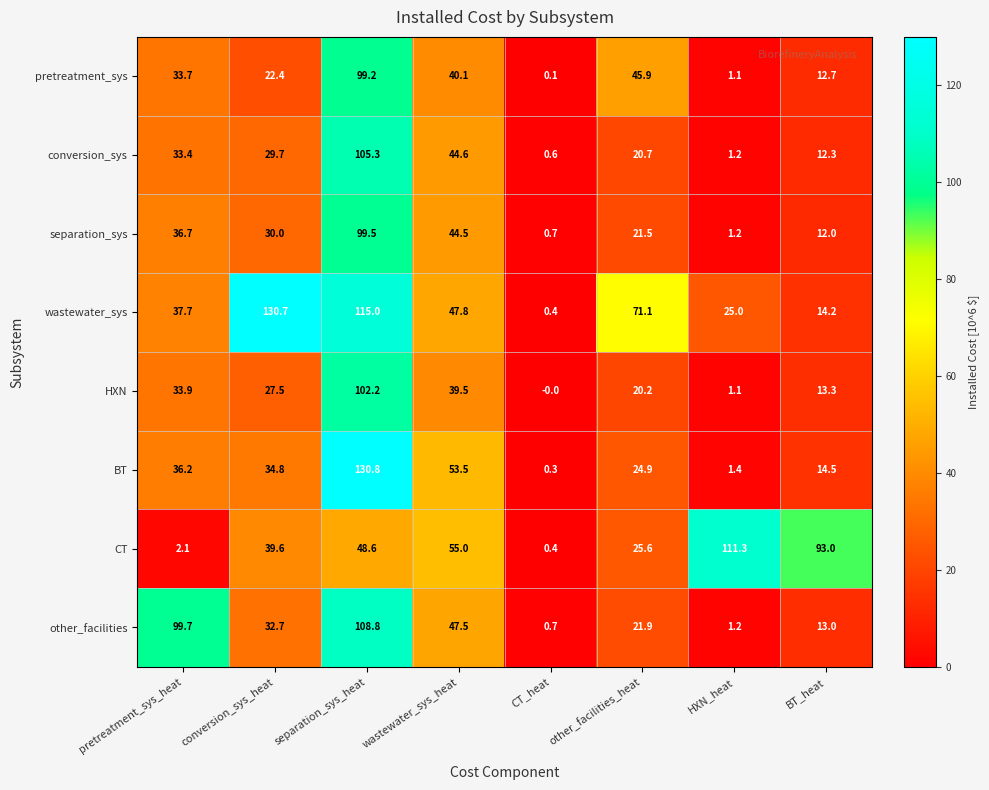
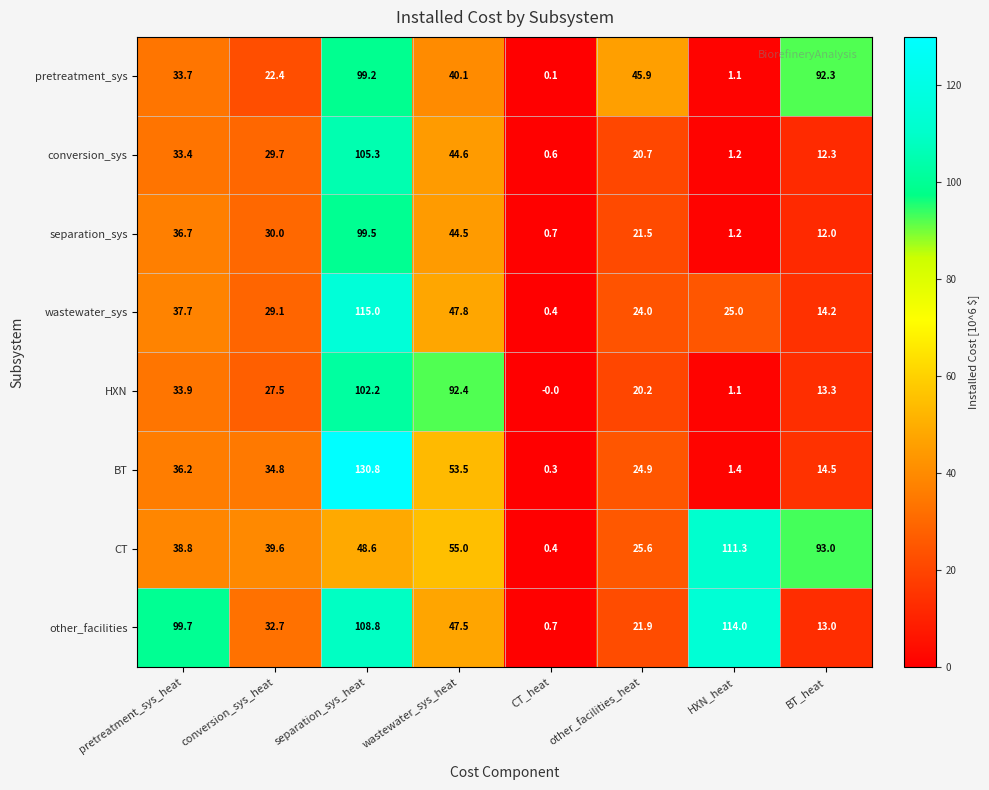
  {
    "pretreatment_sys": {
      "pretreatment_sys_heat": 33.7,
      "conversion_sys_heat": 22.4,
      "separation_sys_heat": 99.2,
      "wastewater_sys_heat": 40.1,
      "CT_heat": 0.1,
      "other_facilities_heat": 45.9,
      "HXN_heat": 1.1,
-     "BT_heat": 12.7
+     "BT_heat": 92.3
    },
    "conversion_sys": {
      "pretreatment_sys_heat": 33.4,
      "conversion_sys_heat": 29.7,
      "separation_sys_heat": 105.3,
      "wastewater_sys_heat": 44.6,
      "CT_heat": 0.6,
      "other_facilities_heat": 20.7,
      "HXN_heat": 1.2,
      "BT_heat": 12.3
    },
    "separation_sys": {
      "pretreatment_sys_heat": 36.7,
      "conversion_sys_heat": 30.0,
      "separation_sys_heat": 99.5,
      "wastewater_sys_heat": 44.5,
      "CT_heat": 0.7,
      "other_facilities_heat": 21.5,
      "HXN_heat": 1.2,
      "BT_heat": 12.0
    },
    "wastewater_sys": {
      "pretreatment_sys_heat": 37.7,
-     "conversion_sys_heat": 130.7,
+     "conversion_sys_heat": 29.1,
      "separation_sys_heat": 115.0,
      "wastewater_sys_heat": 47.8,
      "CT_heat": 0.4,
-     "other_facilities_heat": 71.1,
+     "other_facilities_heat": 24.0,
      "HXN_heat": 25.0,
      "BT_heat": 14.2
    },
    "HXN": {
      "pretreatment_sys_heat": 33.9,
      "conversion_sys_heat": 27.5,
      "separation_sys_heat": 102.2,
-     "wastewater_sys_heat": 39.5,
+     "wastewater_sys_heat": 92.4,
      "CT_heat": -0.0,
      "other_facilities_heat": 20.2,
      "HXN_heat": 1.1,
      "BT_heat": 13.3
    },
    "BT": {
      "pretreatment_sys_heat": 36.2,
      "conversion_sys_heat": 34.8,
      "separation_sys_heat": 130.8,
      "wastewater_sys_heat": 53.5,
      "CT_heat": 0.3,
      "other_facilities_heat": 24.9,
      "HXN_heat": 1.4,
      "BT_heat": 14.5
    },
    "CT": {
-     "pretreatment_sys_heat": 2.1,
+     "pretreatment_sys_heat": 38.8,
      "conversion_sys_heat": 39.6,
      "separation_sys_heat": 48.6,
      "wastewater_sys_heat": 55.0,
      "CT_heat": 0.4,
      "other_facilities_heat": 25.6,
      "HXN_heat": 111.3,
      "BT_heat": 93.0
    },
    "other_facilities": {
      "pretreatment_sys_heat": 99.7,
      "conversion_sys_heat": 32.7,
      "separation_sys_heat": 108.8,
      "wastewater_sys_heat": 47.5,
      "CT_heat": 0.7,
      "other_facilities_heat": 21.9,
-     "HXN_heat": 1.2,
+     "HXN_heat": 114.0,
      "BT_heat": 13.0
    }
  }
